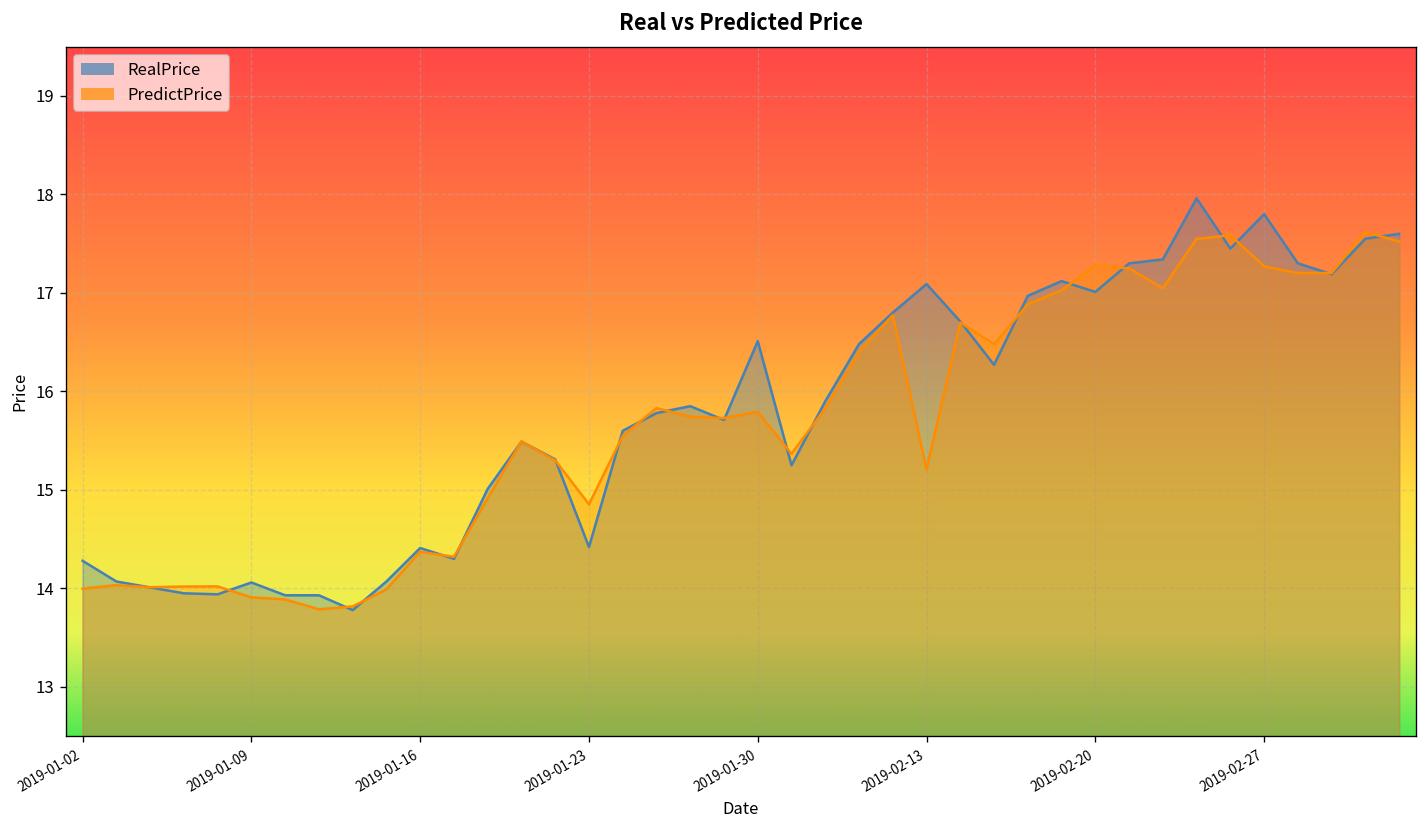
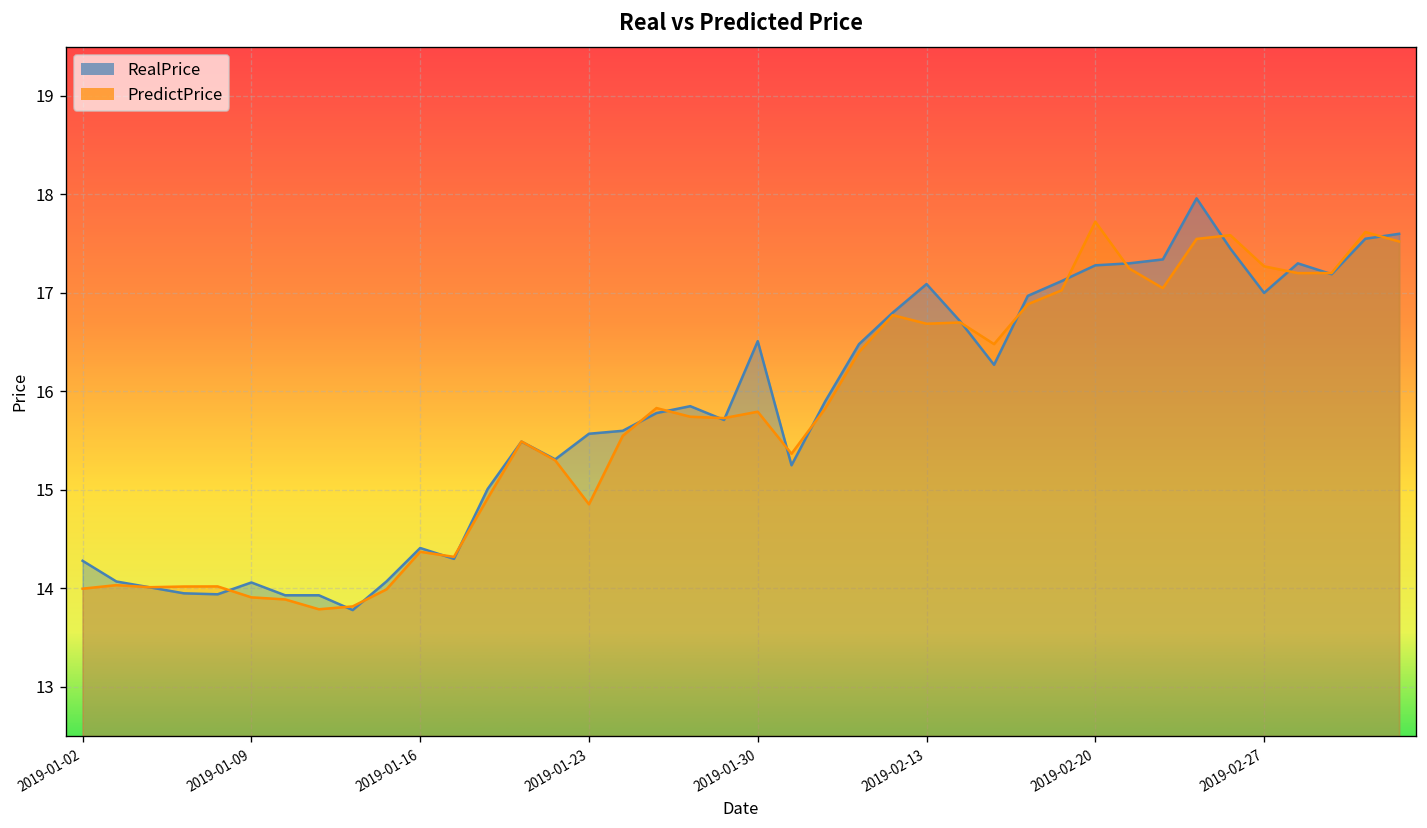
  {
    "RealPrice": {
      "2019-01-02": 14.3,
      "2019-01-09": 14.1,
      "2019-01-16": 14.4,
-     "2019-01-23": 14.4,
+     "2019-01-23": 15.6,
      "2019-01-30": 16.5,
      "2019-02-13": 17.1,
-     "2019-02-20": 17.0,
-     "2019-02-27": 17.8
+     "2019-02-20": 17.3,
+     "2019-02-27": 17.0
    },
    "PredictPrice": {
      "2019-01-02": 14.0,
      "2019-01-09": 13.9,
      "2019-01-16": 14.4,
      "2019-01-23": 14.9,
      "2019-01-30": 15.8,
-     "2019-02-13": 15.2,
-     "2019-02-20": 17.3,
+     "2019-02-13": 16.7,
+     "2019-02-20": 17.7,
      "2019-02-27": 17.3
    }
  }
